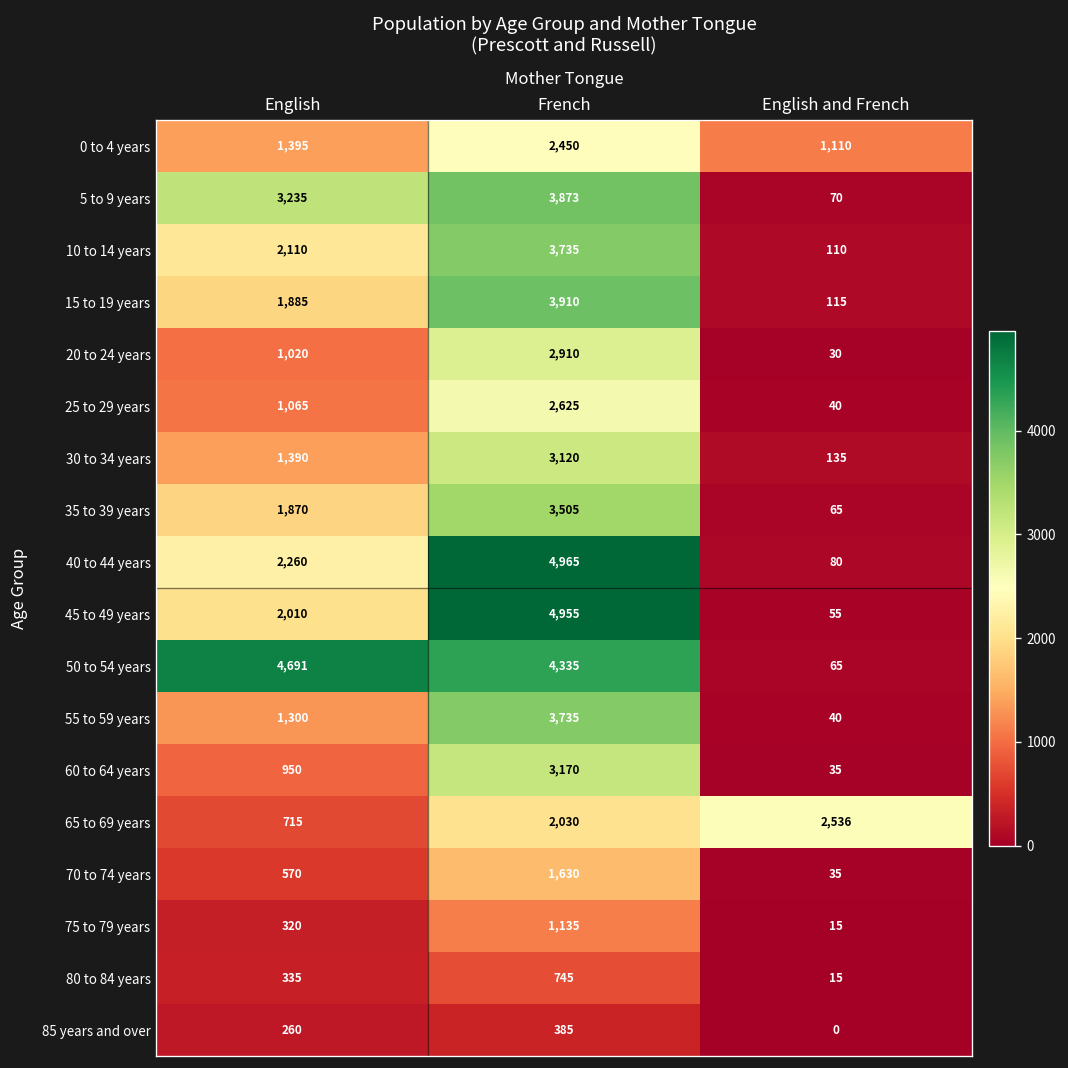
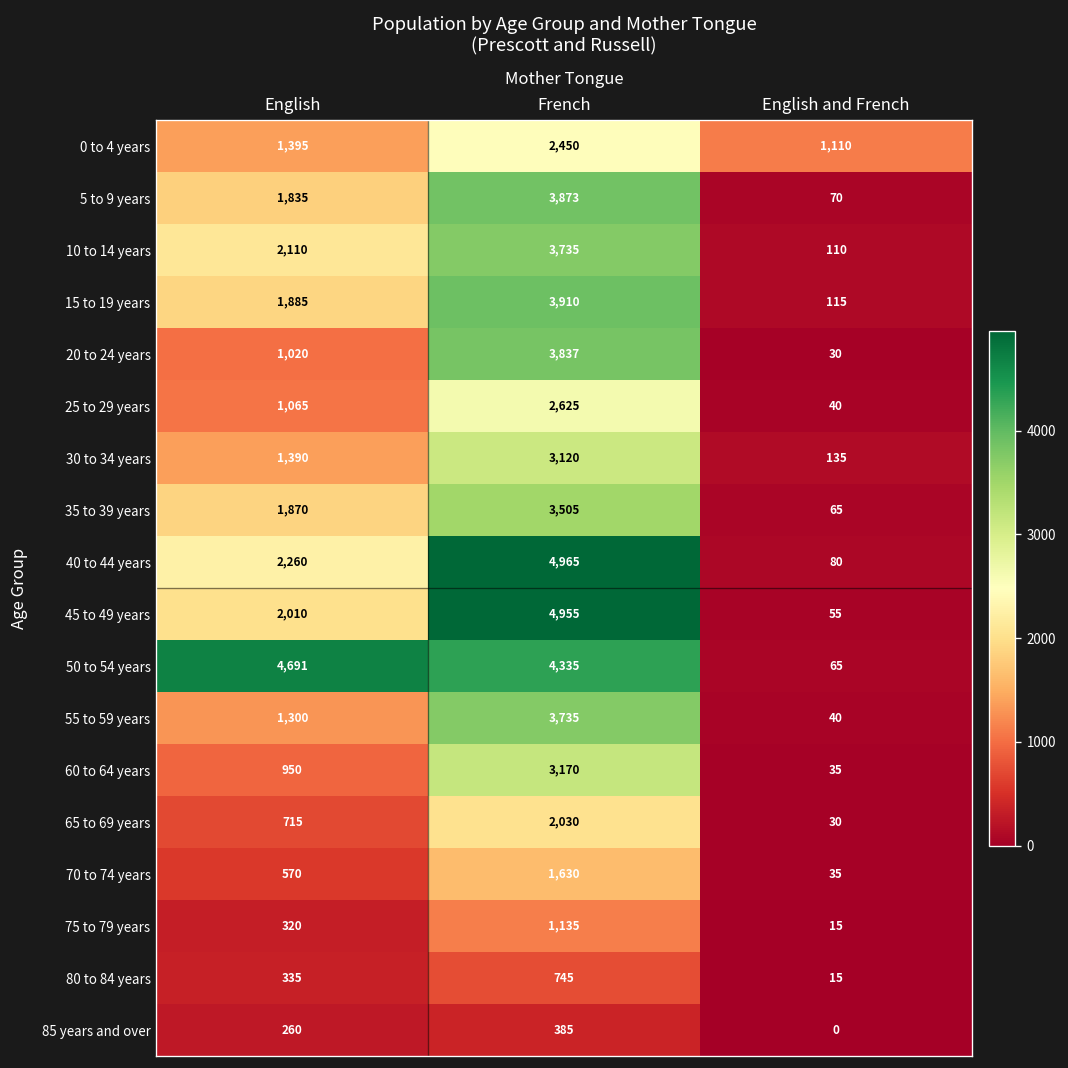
  {
    "0 to 4 years": {
      "English": "1,395",
      "French": "2,450",
      "English and French": "1,110"
    },
    "5 to 9 years": {
-     "English": "3,235",
+     "English": "1,835",
      "French": "3,873",
      "English and French": "70"
    },
    "10 to 14 years": {
      "English": "2,110",
      "French": "3,735",
      "English and French": "110"
    },
    "15 to 19 years": {
      "English": "1,885",
      "French": "3,910",
      "English and French": "115"
    },
    "20 to 24 years": {
      "English": "1,020",
-     "French": "2,910",
+     "French": "3,837",
      "English and French": "30"
    },
    "25 to 29 years": {
      "English": "1,065",
      "French": "2,625",
      "English and French": "40"
    },
    "30 to 34 years": {
      "English": "1,390",
      "French": "3,120",
      "English and French": "135"
    },
    "35 to 39 years": {
      "English": "1,870",
      "French": "3,505",
      "English and French": "65"
    },
    "40 to 44 years": {
      "English": "2,260",
      "French": "4,965",
      "English and French": "80"
    },
    "45 to 49 years": {
      "English": "2,010",
      "French": "4,955",
      "English and French": "55"
    },
    "50 to 54 years": {
      "English": "4,691",
      "French": "4,335",
      "English and French": "65"
    },
    "55 to 59 years": {
      "English": "1,300",
      "French": "3,735",
      "English and French": "40"
    },
    "60 to 64 years": {
      "English": "950",
      "French": "3,170",
      "English and French": "35"
    },
    "65 to 69 years": {
      "English": "715",
      "French": "2,030",
-     "English and French": "2,536"
+     "English and French": "30"
    },
    "70 to 74 years": {
      "English": "570",
      "French": "1,630",
      "English and French": "35"
    },
    "75 to 79 years": {
      "English": "320",
      "French": "1,135",
      "English and French": "15"
    },
    "80 to 84 years": {
      "English": "335",
      "French": "745",
      "English and French": "15"
    },
    "85 years and over": {
      "English": "260",
      "French": "385",
      "English and French": "0"
    }
  }
